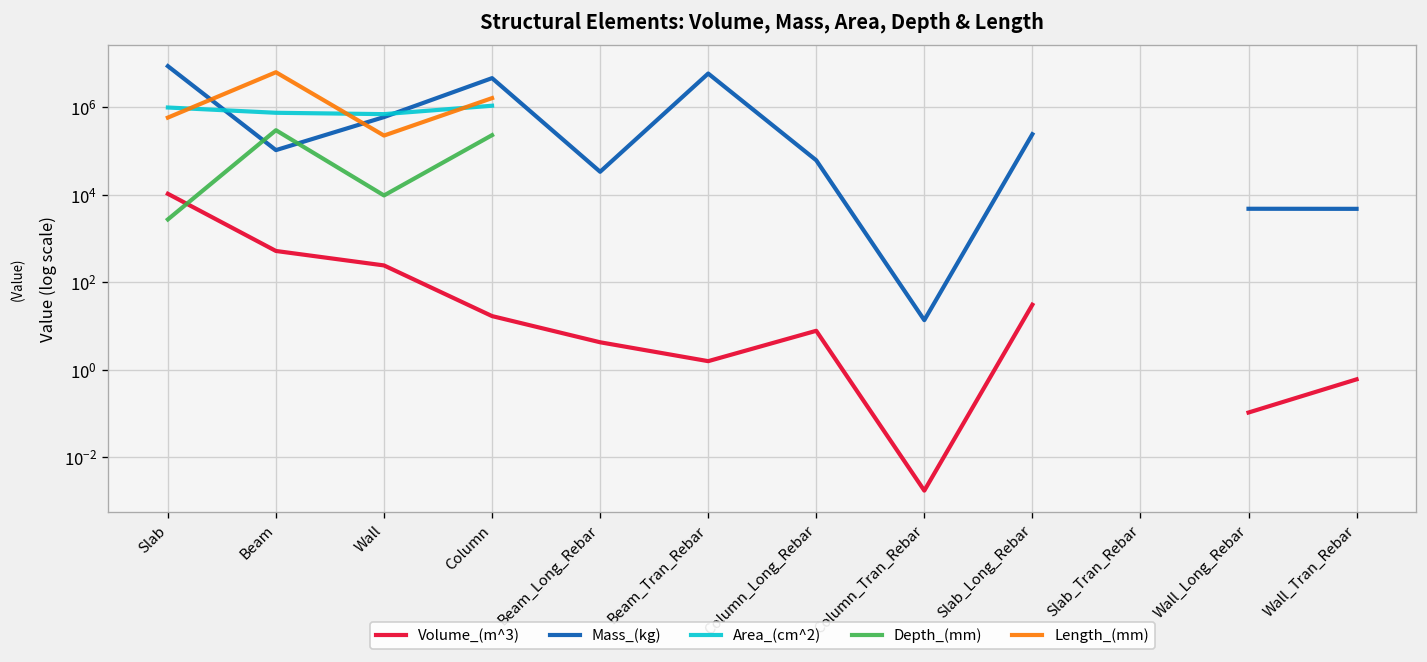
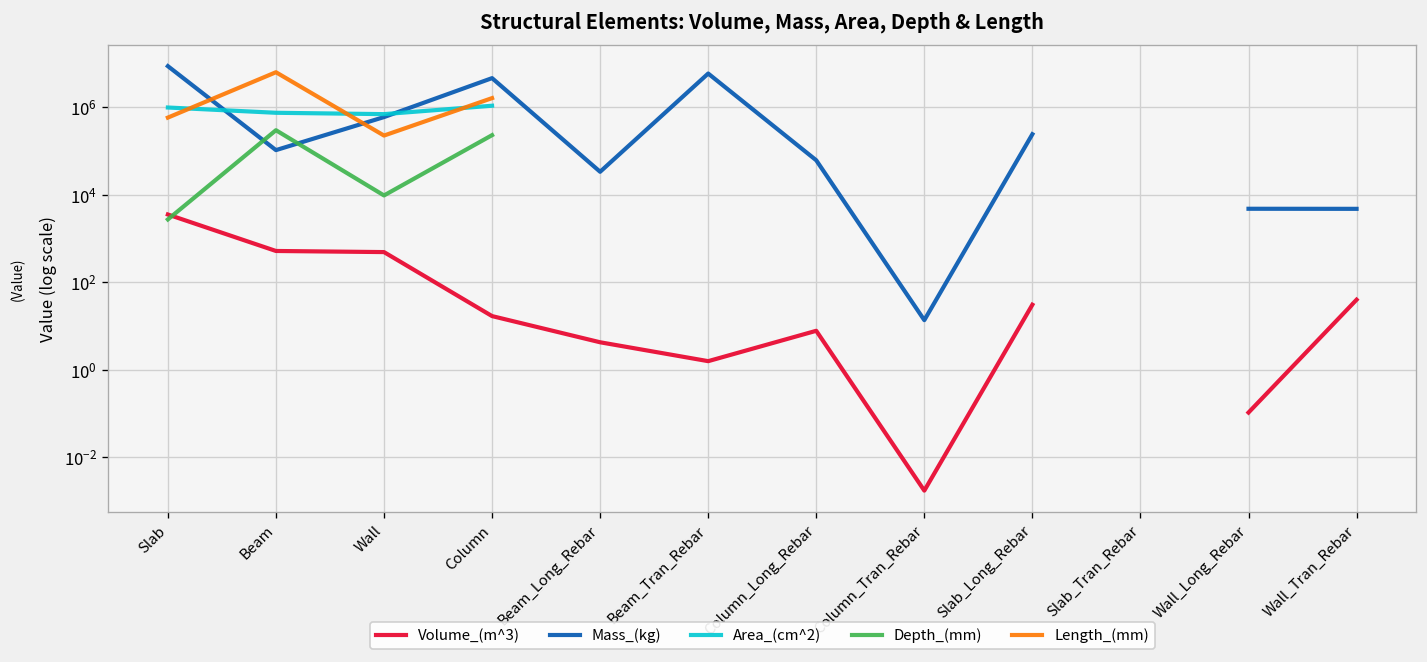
  {
    "Volume_(m^3)": {
-     "Slab": 10000,
+     "Slab": 4000,
      "Beam": 500,
-     "Wall": 200,
+     "Wall": 500,
      "Column": 20,
      "Beam_Long_Rebar": 4,
      "Beam_Tran_Rebar": 1.6,
      "Column_Long_Rebar": 8,
      "Column_Tran_Rebar": 0.002,
      "Slab_Long_Rebar": 30,
      "Wall_Long_Rebar": 0.1,
-     "Wall_Tran_Rebar": 0.6
+     "Wall_Tran_Rebar": 40
    },
    "Mass_(kg)": {
      "Slab": 9000000,
      "Beam": 100000,
      "Column": 5000000,
      "Beam_Long_Rebar": 30000,
      "Beam_Tran_Rebar": 6000000,
      "Column_Long_Rebar": 60000,
      "Column_Tran_Rebar": 14,
      "Slab_Long_Rebar": 200000,
      "Wall_Long_Rebar": 5000,
      "Wall_Tran_Rebar": 5000
    },
    "Area_(cm^2)": {
      "Slab": 1000000,
      "Beam": 700000,
      "Column": 1100000
    },
    "Depth_(mm)": {
      "Slab": 3000,
      "Beam": 300000,
      "Wall": 10000,
      "Column": 200000
    },
    "Length_(mm)": {
      "Slab": 600000,
      "Beam": 6000000,
      "Wall": 200000,
      "Column": 2000000
    }
  }
